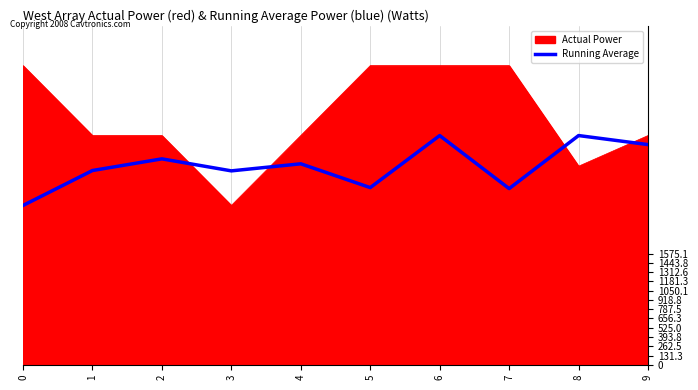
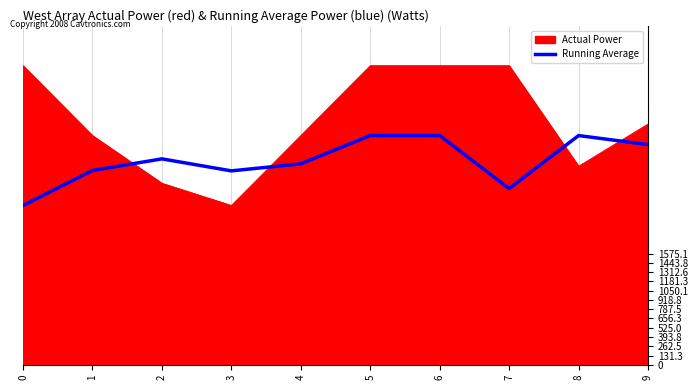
  {
    "Actual Power": {
      "0": 4200,
      "1": 3200,
-     "2": 3200,
+     "2": 2600,
      "3": 2300,
      "4": 3200,
      "5": 4200,
      "6": 4200,
      "7": 4200,
      "8": 2800,
-     "9": 3200
+     "9": 3400
    },
    "Running Average": {
      "0": 2300,
      "1": 2800,
      "2": 2900,
      "3": 2700,
      "4": 2800,
-     "5": 2500,
+     "5": 3200,
      "6": 3200,
      "7": 2500,
      "8": 3200,
      "9": 3100
    }
  }
